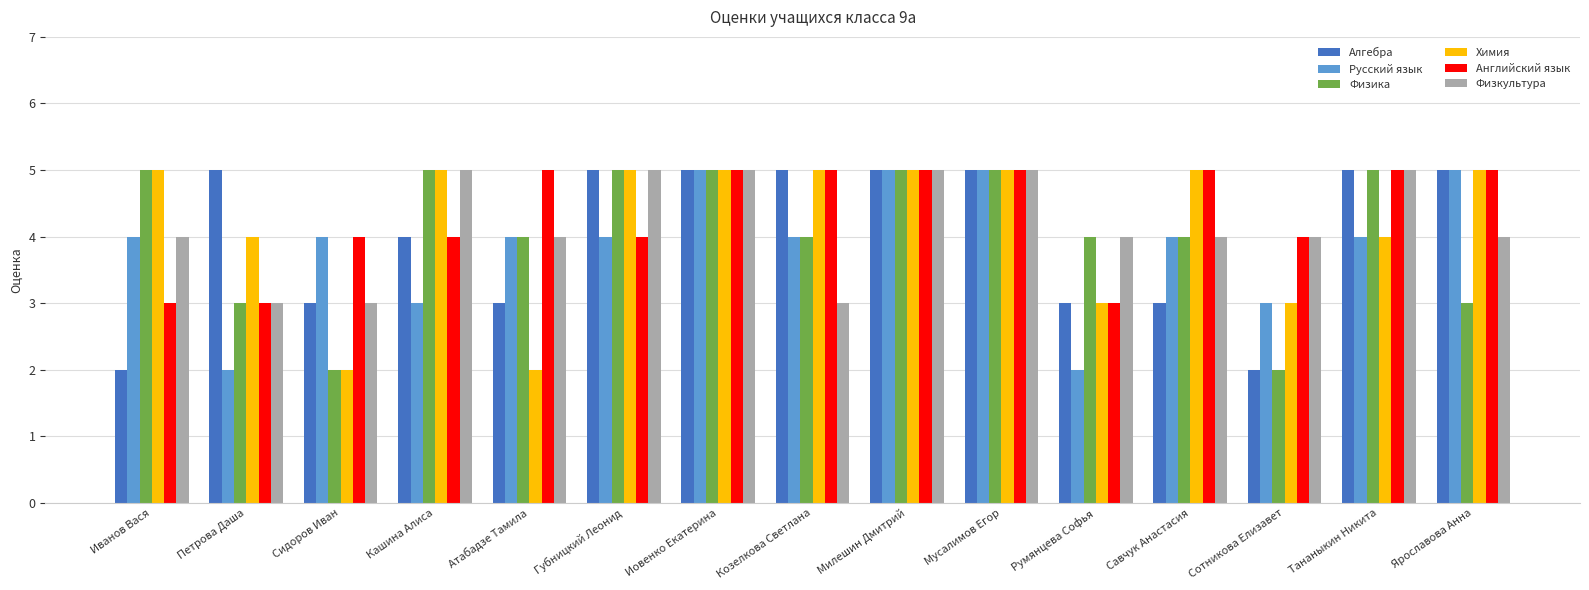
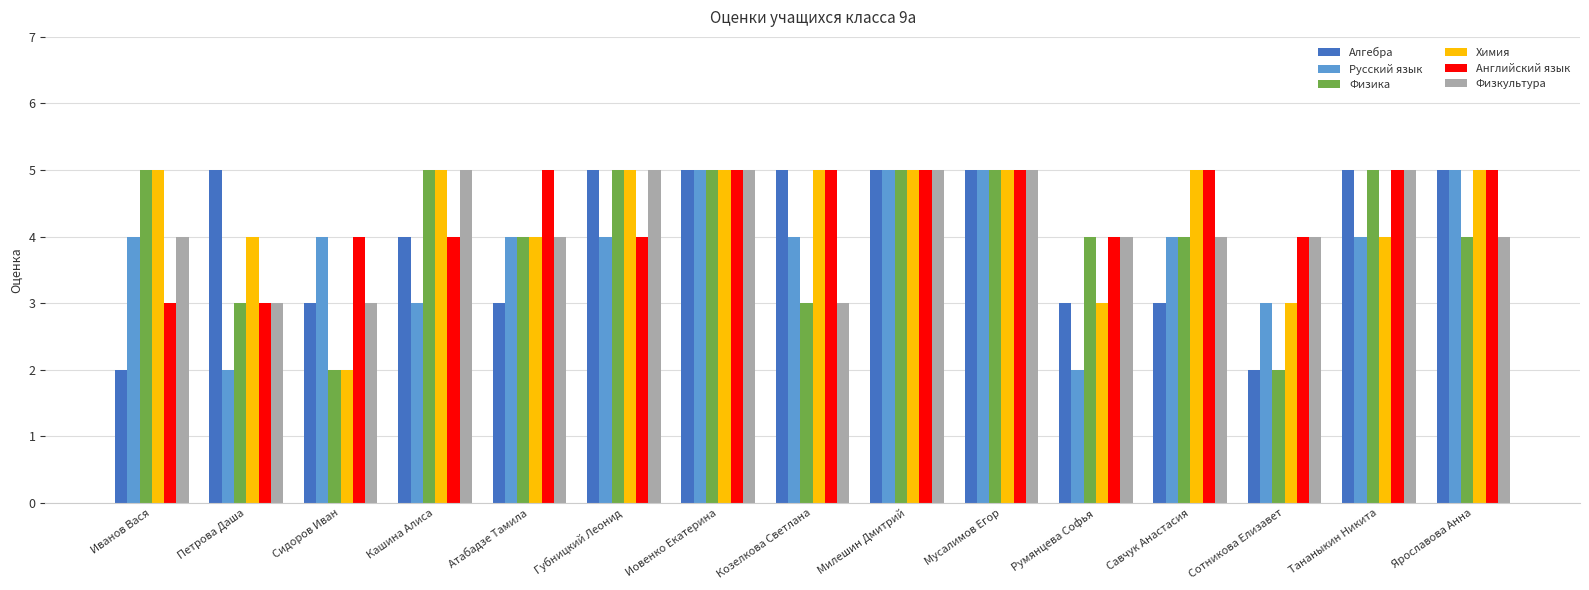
  {
    "Физика": {
      "Иванов Вася": 5,
      "Петрова Даша": 3,
      "Сидоров Иван": 2,
      "Кашина Алиса": 5,
      "Атабадзе Тамила": 4,
      "Губницкий Леонид": 5,
      "Иовенко Екатерина": 5,
-     "Козелкова Светлана": 4,
+     "Козелкова Светлана": 3,
      "Милешин Дмитрий": 5,
      "Мусалимов Егор": 5,
      "Румянцева Софья": 4,
      "Савчук Анастасия": 4,
      "Сотникова Елизавет": 2,
      "Тананыкин Никита": 5,
-     "Ярославова Анна": 3
+     "Ярославова Анна": 4
    },
    "Химия": {
      "Иванов Вася": 5,
      "Петрова Даша": 4,
      "Сидоров Иван": 2,
      "Кашина Алиса": 5,
-     "Атабадзе Тамила": 2,
+     "Атабадзе Тамила": 4,
      "Губницкий Леонид": 5,
      "Иовенко Екатерина": 5,
      "Козелкова Светлана": 5,
      "Милешин Дмитрий": 5,
      "Мусалимов Егор": 5,
      "Румянцева Софья": 3,
      "Савчук Анастасия": 5,
      "Сотникова Елизавет": 3,
      "Тананыкин Никита": 4,
      "Ярославова Анна": 5
    },
    "Английский язык": {
      "Иванов Вася": 3,
      "Петрова Даша": 3,
      "Сидоров Иван": 4,
      "Кашина Алиса": 4,
      "Атабадзе Тамила": 5,
      "Губницкий Леонид": 4,
      "Иовенко Екатерина": 5,
      "Козелкова Светлана": 5,
      "Милешин Дмитрий": 5,
      "Мусалимов Егор": 5,
-     "Румянцева Софья": 3,
+     "Румянцева Софья": 4,
      "Савчук Анастасия": 5,
      "Сотникова Елизавет": 4,
      "Тананыкин Никита": 5,
      "Ярославова Анна": 5
    },
    "Физкультура": {
      "Иванов Вася": 4,
      "Петрова Даша": 3,
      "Сидоров Иван": 3,
      "Кашина Алиса": 5,
      "Атабадзе Тамила": 4,
      "Губницкий Леонид": 5,
      "Иовенко Екатерина": 5,
      "Козелкова Светлана": 3,
      "Милешин Дмитрий": 5,
      "Мусалимов Егор": 5,
      "Румянцева Софья": 4,
      "Савчук Анастасия": 4,
      "Сотникова Елизавет": 4,
      "Тананыкин Никита": 5,
      "Ярославова Анна": 4
    }
  }
